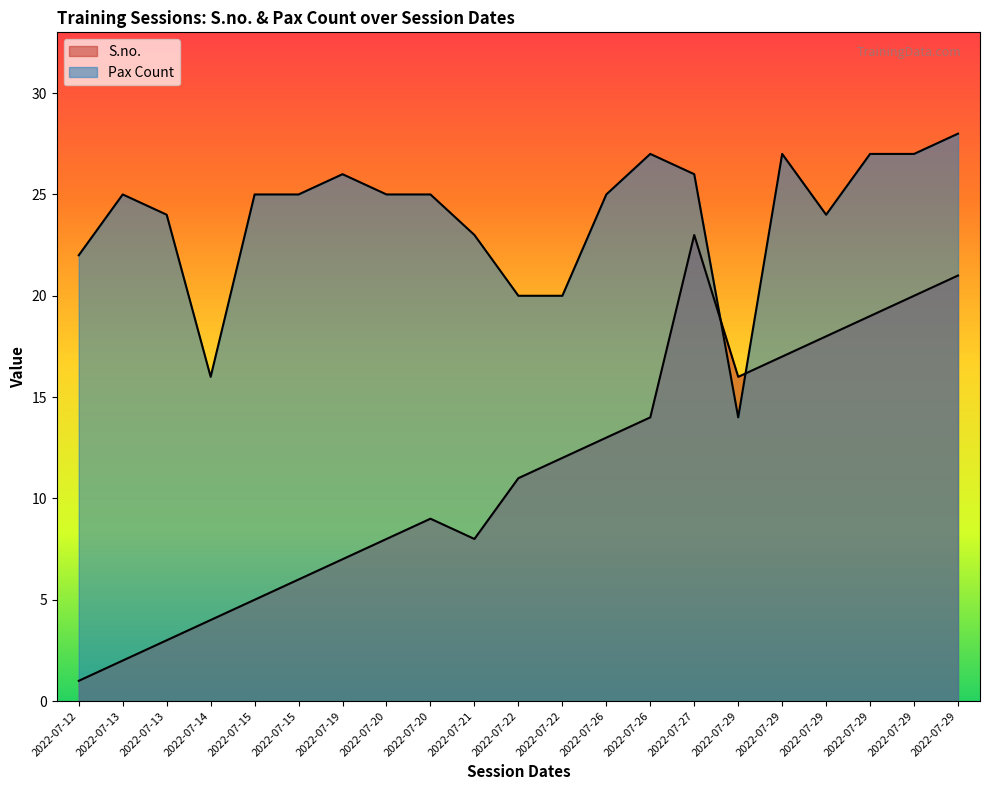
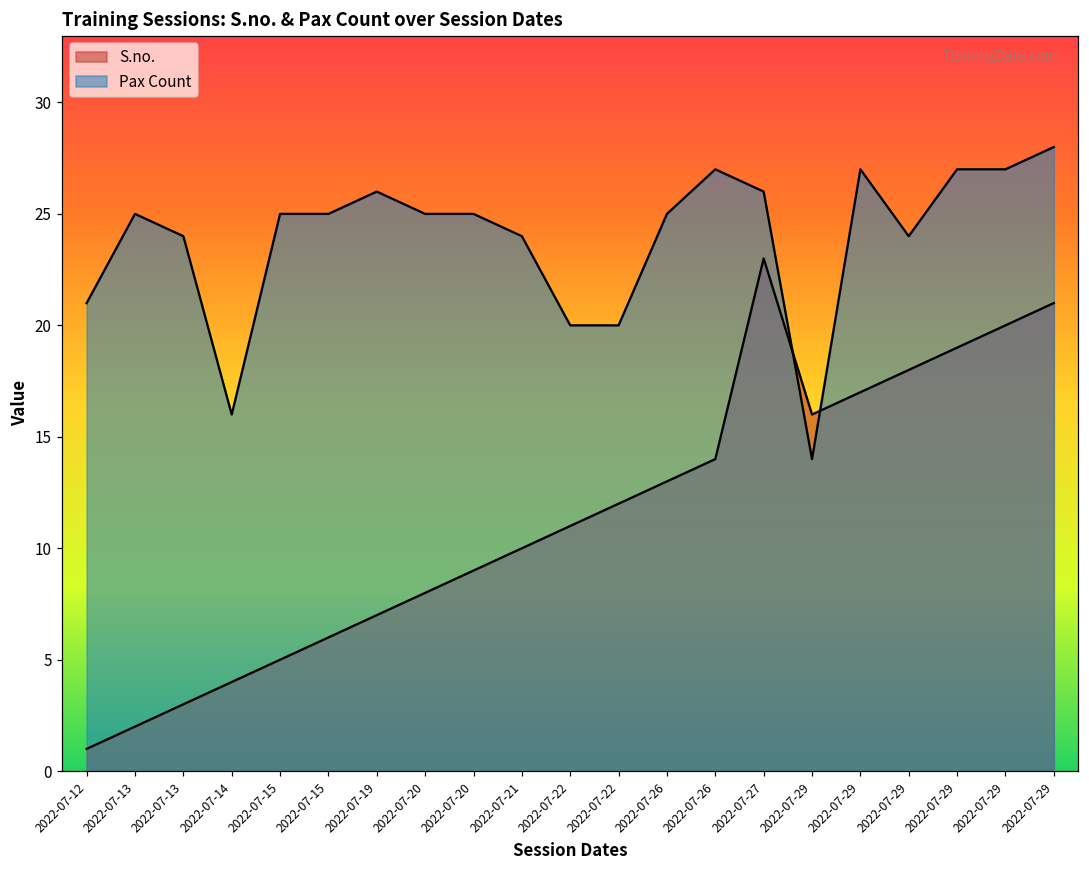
  {
    "S.no.": {
      "2022-07-12": 1,
      "2022-07-14": 4,
      "2022-07-19": 7,
-     "2022-07-21": 8,
+     "2022-07-21": 10,
      "2022-07-27": 23
    },
    "Pax Count": {
-     "2022-07-12": 22,
+     "2022-07-12": 21,
      "2022-07-14": 16,
      "2022-07-19": 26,
-     "2022-07-21": 23,
+     "2022-07-21": 24,
      "2022-07-27": 26
    }
  }
